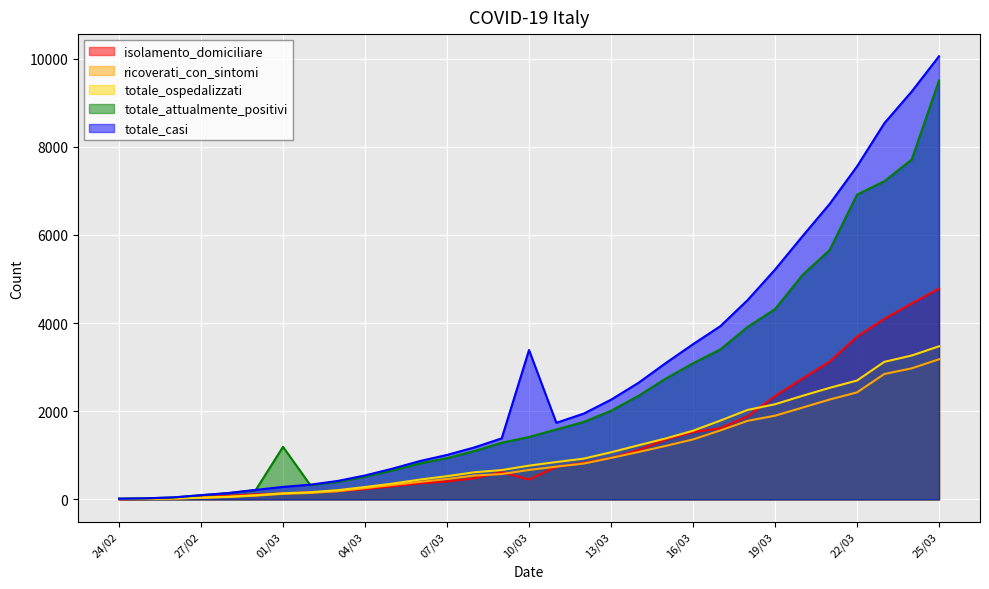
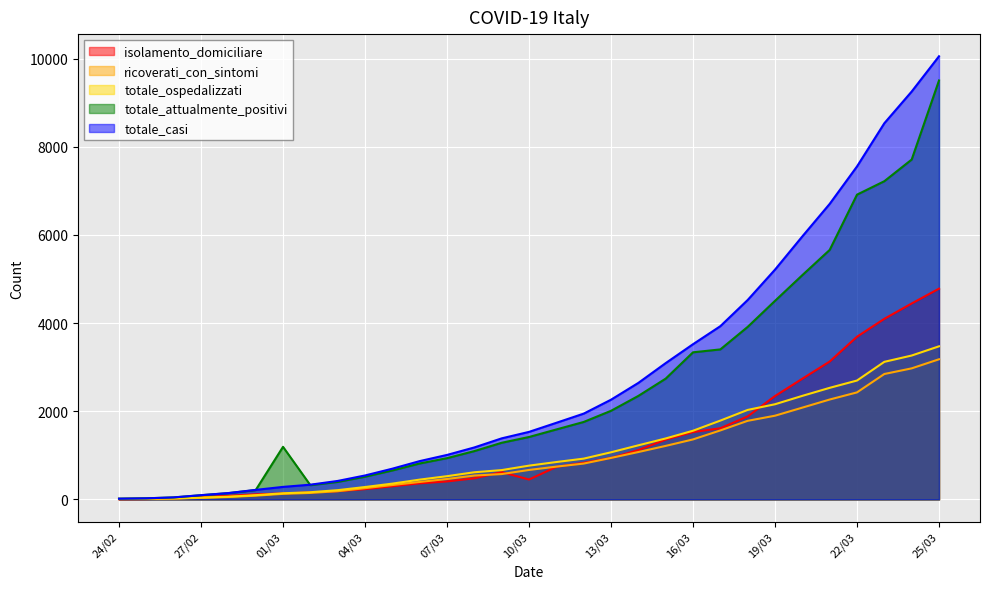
  {
    "isolamento_domiciliare": {
      "10/03": 500,
      "19/03": 2300,
      "22/03": 3700,
      "25/03": 4800
    },
    "totale_attualmente_positivi": {
      "01/03": 1200,
      "07/03": 900,
      "10/03": 1400,
      "13/03": 2000,
-     "16/03": 3100,
-     "19/03": 4300,
+     "16/03": 3300,
+     "19/03": 4500,
      "22/03": 6900,
      "25/03": 9500
    },
    "totale_casi": {
      "01/03": 300,
      "07/03": 1000,
-     "10/03": 3400,
+     "10/03": 1500,
      "13/03": 2300,
      "16/03": 3500,
      "19/03": 5200,
      "22/03": 7600,
      "25/03": 10100
    }
  }
